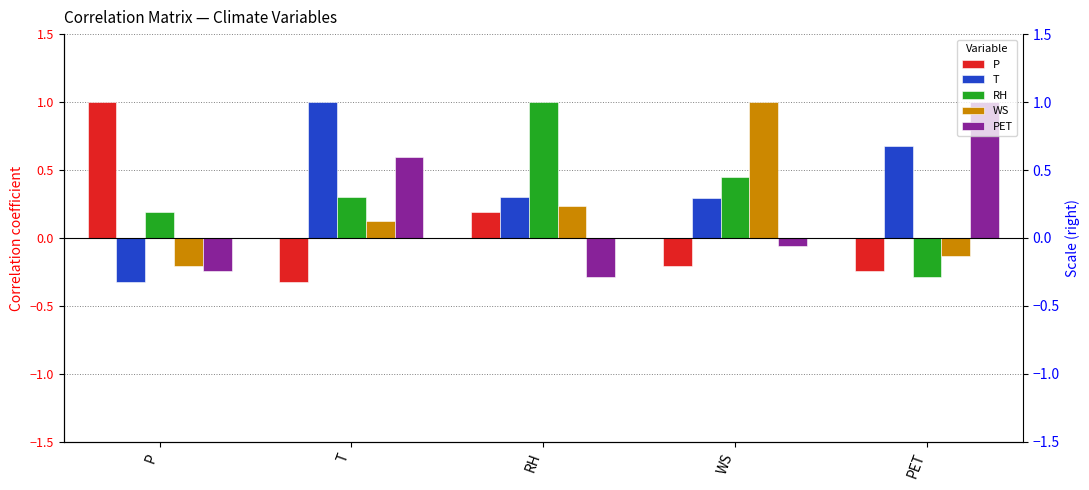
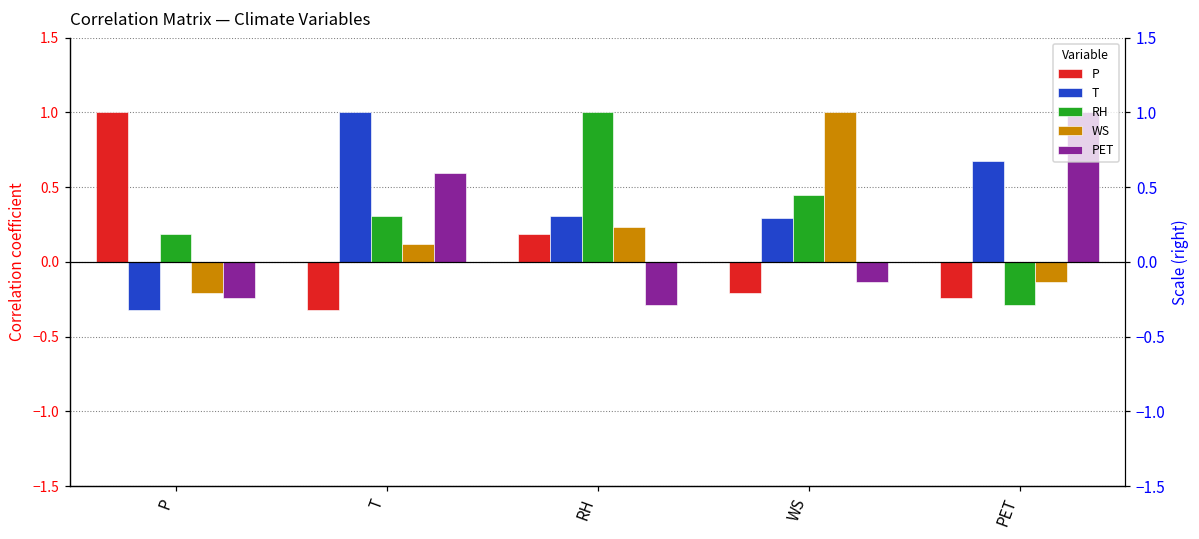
  {
    "P": {
      "P": 1.00,
      "T": -0.32,
      "RH": 0.19,
      "WS": -0.21,
      "PET": -0.24
    },
    "T": {
      "P": -0.32,
      "T": 1.00,
      "RH": 0.30,
      "WS": 0.30,
      "PET": 0.68
    },
    "RH": {
      "P": 0.19,
      "T": 0.30,
      "RH": 1.00,
      "WS": 0.45,
      "PET": -0.29
    },
    "WS": {
      "P": -0.21,
      "T": 0.12,
      "RH": 0.23,
      "WS": 1.00,
      "PET": -0.14
    },
    "PET": {
      "P": -0.24,
      "T": 0.60,
      "RH": -0.29,
-     "WS": -0.06
+     "WS": -0.14
    }
  }
